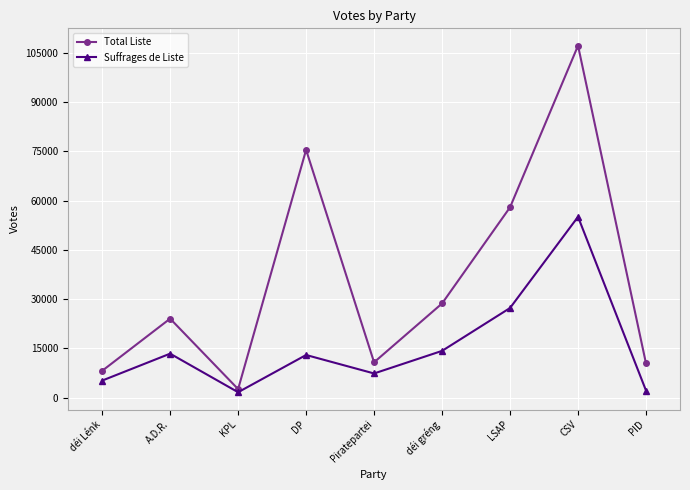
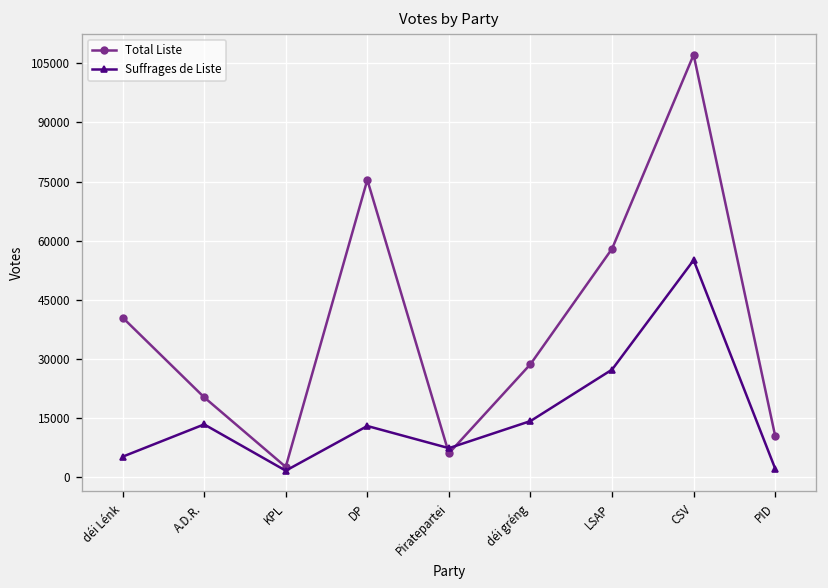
  {
    "Total Liste": {
-     "déi Lénk": 8000,
-     "A.D.R.": 24000,
+     "déi Lénk": 40000,
+     "A.D.R.": 20000,
      "KPL": 3000,
      "DP": 75000,
-     "Piratepartei": 11000,
+     "Piratepartei": 6000,
      "déi gréng": 29000,
      "LSAP": 58000,
      "CSV": 107000,
      "PID": 10000
    },
    "Suffrages de Liste": {
      "déi Lénk": 5000,
      "A.D.R.": 13000,
      "KPL": 2000,
      "DP": 13000,
      "Piratepartei": 7000,
      "déi gréng": 14000,
      "LSAP": 27000,
      "CSV": 55000,
      "PID": 2000
    }
  }
